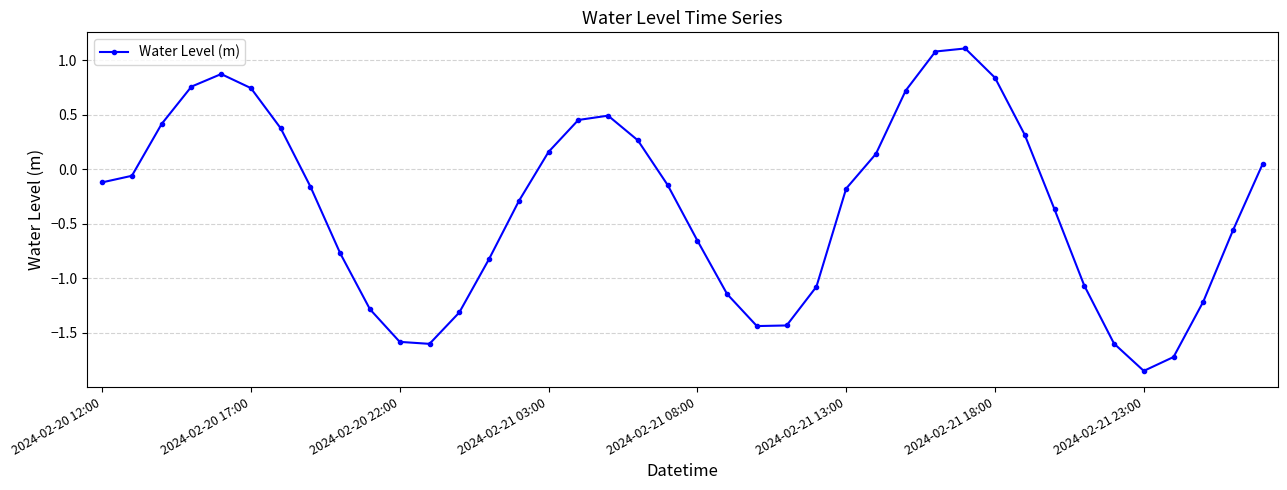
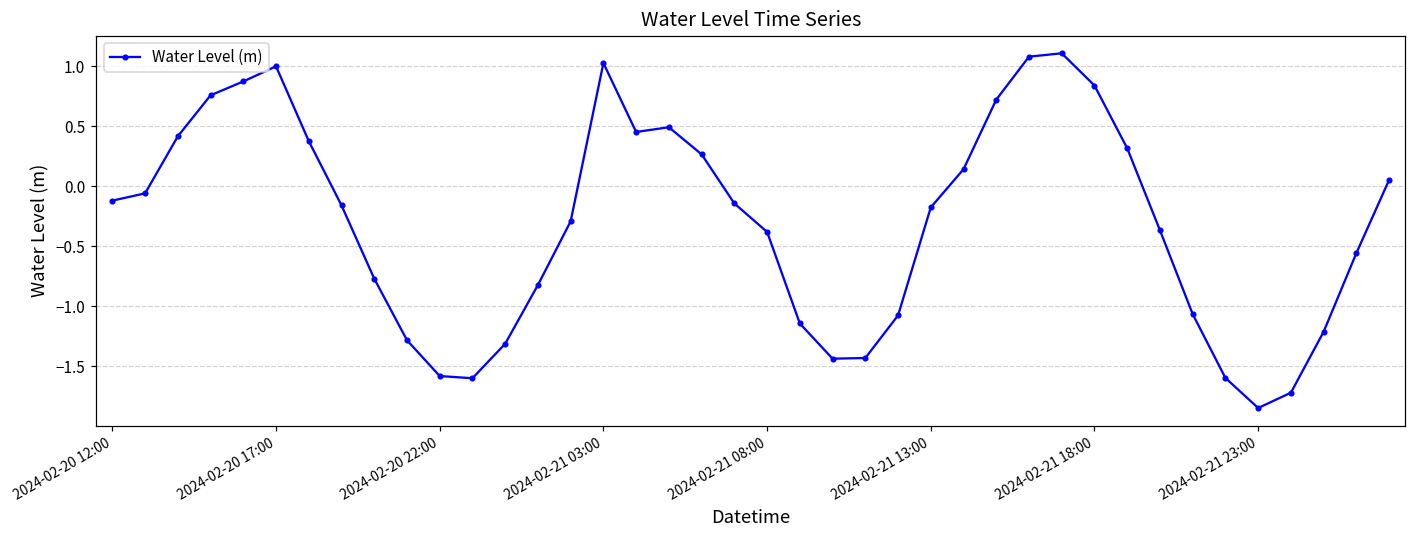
  {
    "2024-02-20 12:00": -0.12,
-   "2024-02-20 17:00": 0.75,
+   "2024-02-20 17:00": 1.00,
    "2024-02-20 22:00": -1.58,
-   "2024-02-21 03:00": 0.16,
-   "2024-02-21 08:00": -0.65,
+   "2024-02-21 03:00": 1.03,
+   "2024-02-21 08:00": -0.38,
    "2024-02-21 13:00": -0.18,
    "2024-02-21 18:00": 0.84,
    "2024-02-21 23:00": -1.85
  }
